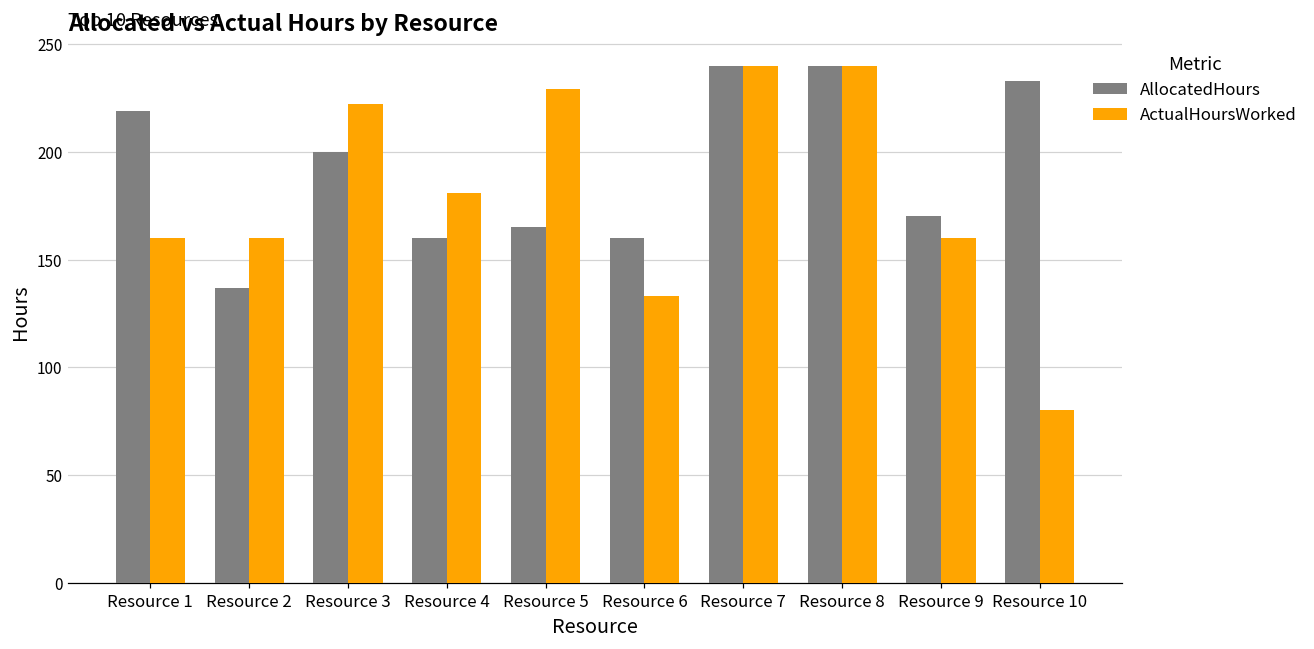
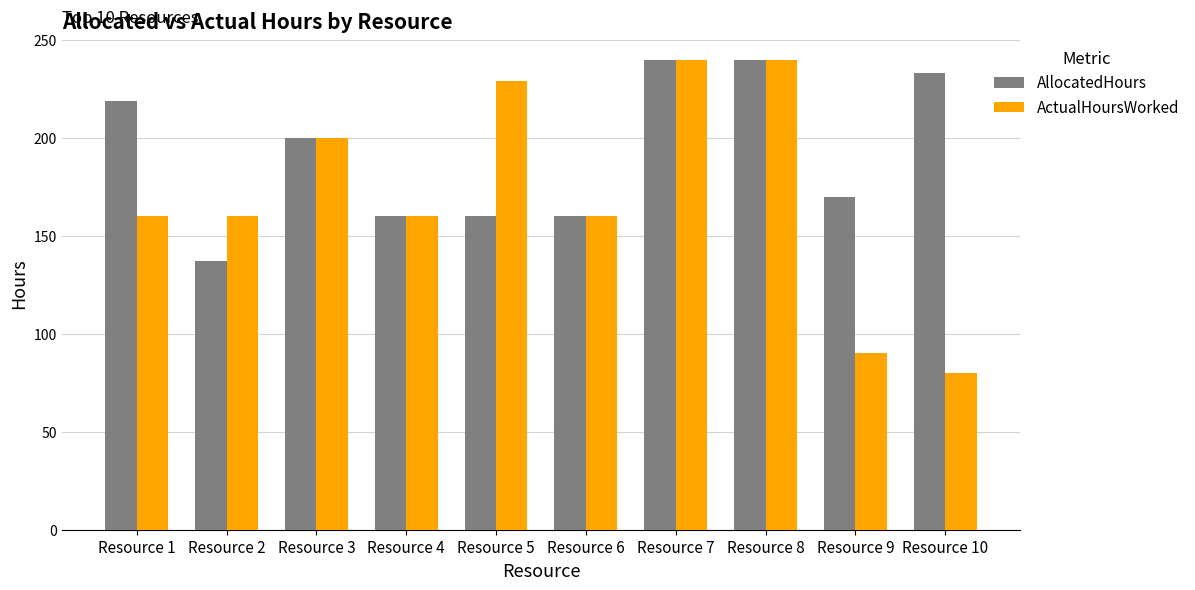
  {
    "AllocatedHours": {
      "Resource 1": 219,
      "Resource 2": 137,
      "Resource 3": 200,
      "Resource 4": 160,
-     "Resource 5": 165,
+     "Resource 5": 160,
      "Resource 6": 160,
      "Resource 7": 240,
      "Resource 8": 240,
      "Resource 9": 170,
      "Resource 10": 233
    },
    "ActualHoursWorked": {
      "Resource 1": 160,
      "Resource 2": 160,
-     "Resource 3": 222,
-     "Resource 4": 181,
+     "Resource 3": 200,
+     "Resource 4": 160,
      "Resource 5": 229,
-     "Resource 6": 133,
+     "Resource 6": 160,
      "Resource 7": 240,
      "Resource 8": 240,
-     "Resource 9": 160,
+     "Resource 9": 90,
      "Resource 10": 80
    }
  }
